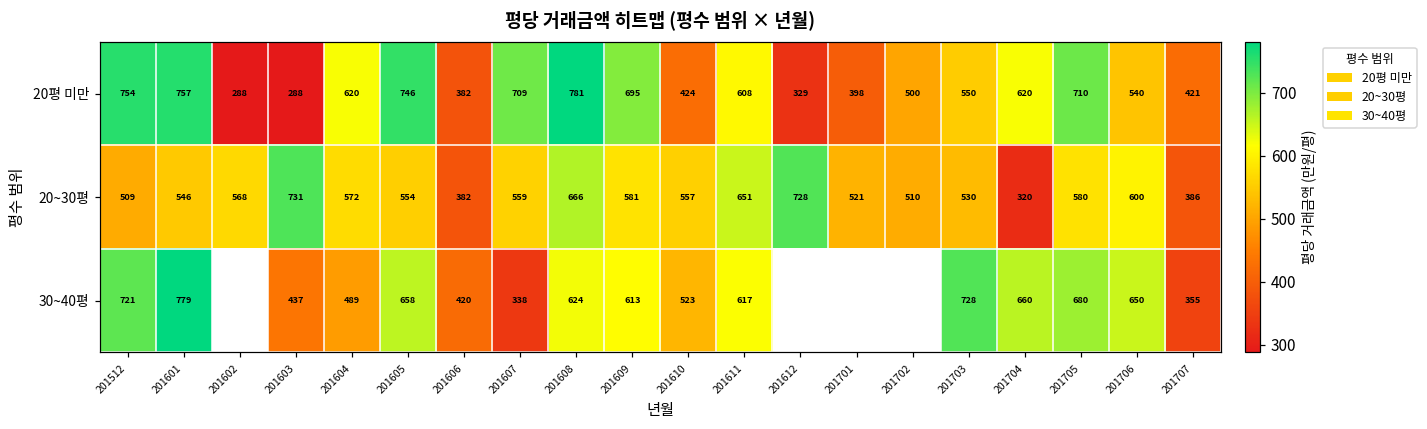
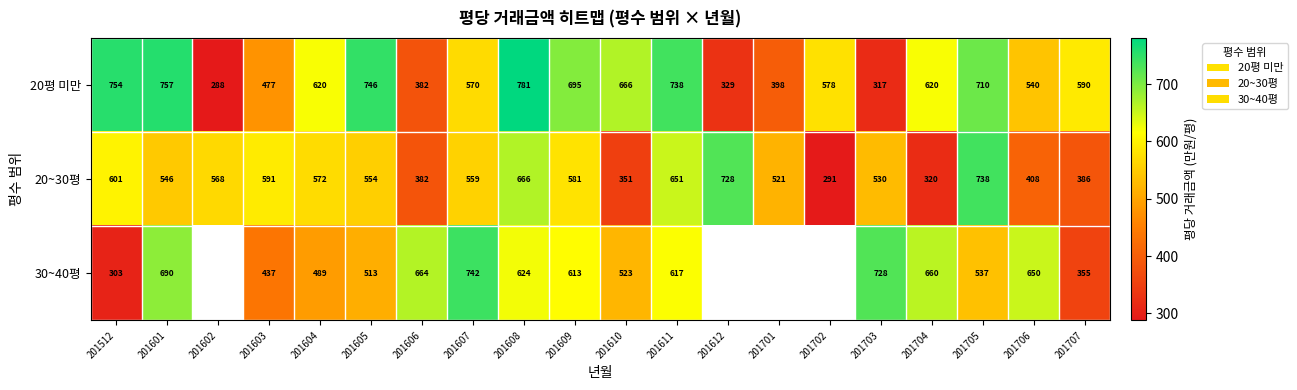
  {
    "20평 미만": {
      "201512": 754,
      "201601": 757,
      "201602": 288,
-     "201603": 288,
+     "201603": 477,
      "201604": 620,
      "201605": 746,
      "201606": 382,
-     "201607": 709,
+     "201607": 570,
      "201608": 781,
      "201609": 695,
-     "201610": 424,
-     "201611": 608,
+     "201610": 666,
+     "201611": 738,
      "201612": 329,
      "201701": 398,
-     "201702": 500,
-     "201703": 550,
+     "201702": 578,
+     "201703": 317,
      "201704": 620,
      "201705": 710,
      "201706": 540,
-     "201707": 421
+     "201707": 590
    },
    "20~30평": {
-     "201512": 509,
+     "201512": 601,
      "201601": 546,
      "201602": 568,
-     "201603": 731,
+     "201603": 591,
      "201604": 572,
      "201605": 554,
      "201606": 382,
      "201607": 559,
      "201608": 666,
      "201609": 581,
-     "201610": 557,
+     "201610": 351,
      "201611": 651,
      "201612": 728,
      "201701": 521,
-     "201702": 510,
+     "201702": 291,
      "201703": 530,
      "201704": 320,
-     "201705": 580,
-     "201706": 600,
+     "201705": 738,
+     "201706": 408,
      "201707": 386
    },
    "30~40평": {
-     "201512": 721,
-     "201601": 779,
+     "201512": 303,
+     "201601": 690,
      "201603": 437,
      "201604": 489,
-     "201605": 658,
-     "201606": 420,
-     "201607": 338,
+     "201605": 513,
+     "201606": 664,
+     "201607": 742,
      "201608": 624,
      "201609": 613,
      "201610": 523,
      "201611": 617,
      "201703": 728,
      "201704": 660,
-     "201705": 680,
+     "201705": 537,
      "201706": 650,
      "201707": 355
    }
  }
